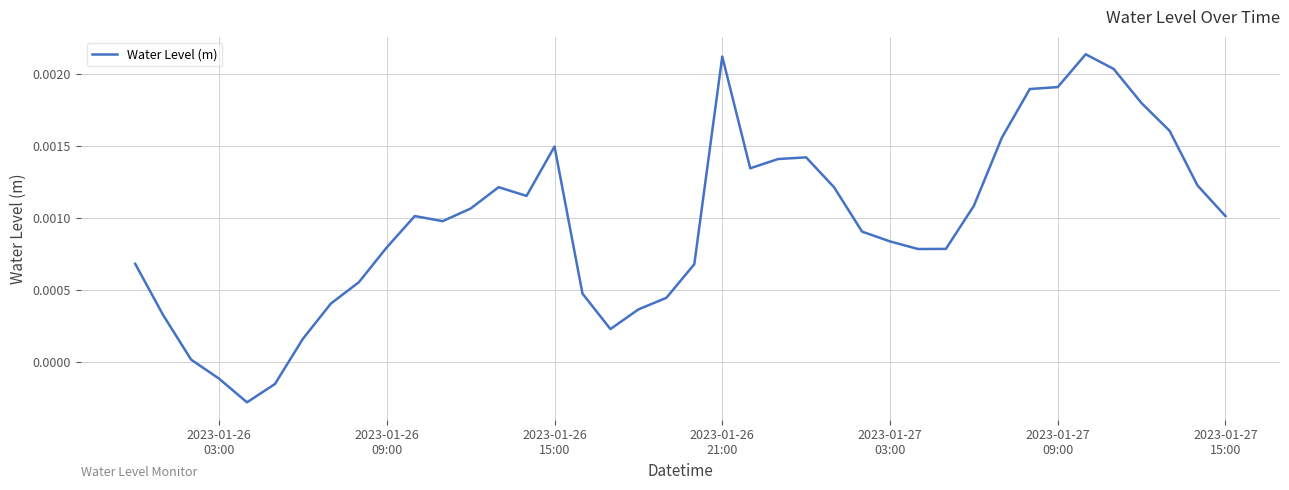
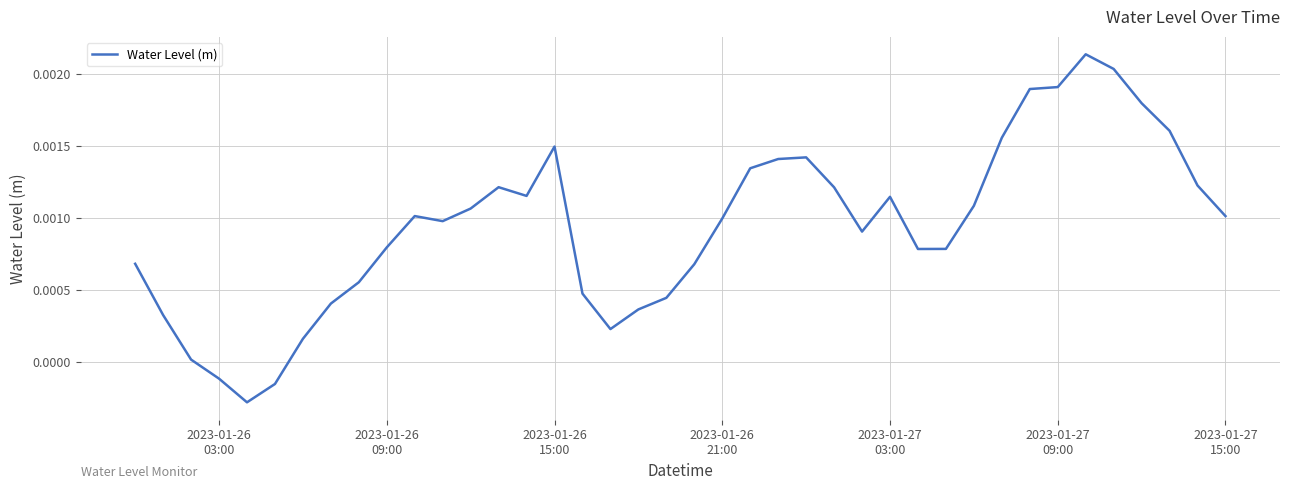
  {
    "2023-01-26 03:00": -0.00011,
    "2023-01-26 09:00": 0.00080,
    "2023-01-26 15:00": 0.00150,
-   "2023-01-26 21:00": 0.00212,
-   "2023-01-27 03:00": 0.00084,
+   "2023-01-26 21:00": 0.00100,
+   "2023-01-27 03:00": 0.00115,
    "2023-01-27 09:00": 0.00191,
    "2023-01-27 15:00": 0.00102
  }
